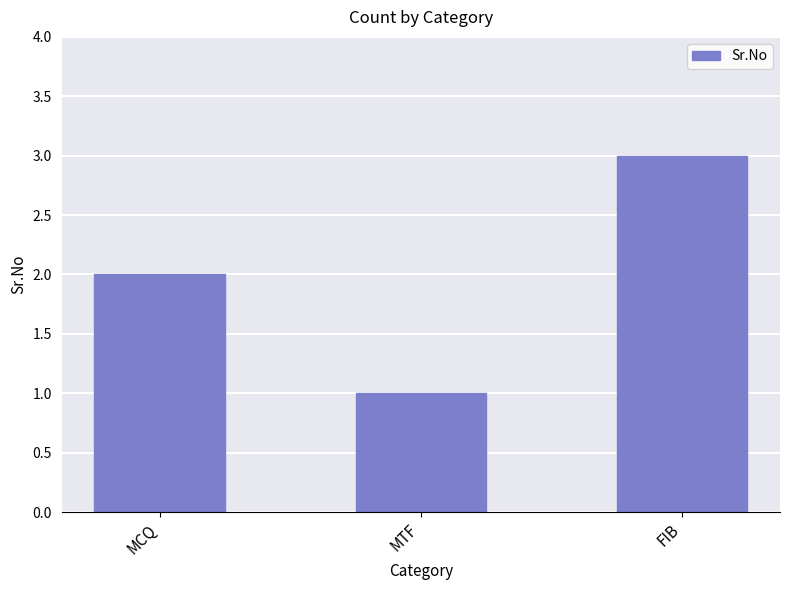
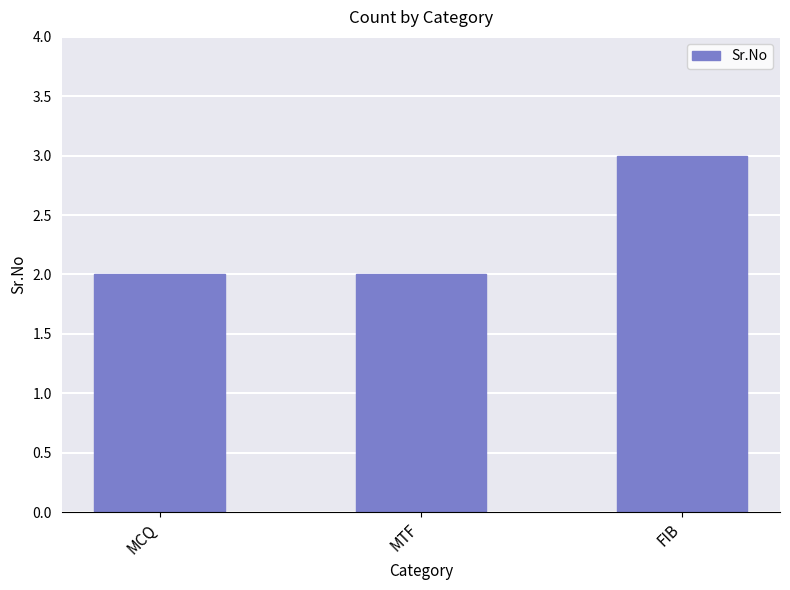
  {
    "MCQ": 2,
-   "MTF": 1,
+   "MTF": 2,
    "FIB": 3
  }
